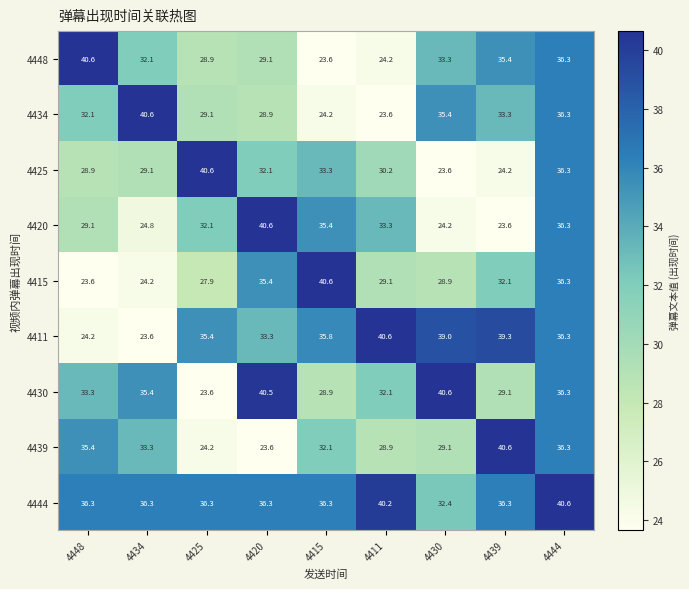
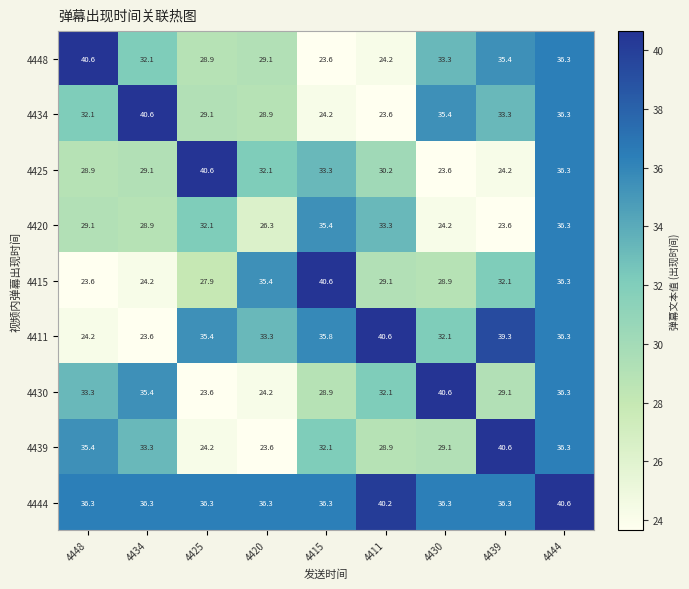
  {
    "4448": {
      "4448": 40.6,
      "4434": 32.1,
      "4425": 28.9,
      "4420": 29.1,
      "4415": 23.6,
      "4411": 24.2,
      "4430": 33.3,
      "4439": 35.4,
      "4444": 36.3
    },
    "4434": {
      "4448": 32.1,
      "4434": 40.6,
      "4425": 29.1,
      "4420": 28.9,
      "4415": 24.2,
      "4411": 23.6,
      "4430": 35.4,
      "4439": 33.3,
      "4444": 36.3
    },
    "4425": {
      "4448": 28.9,
      "4434": 29.1,
      "4425": 40.6,
      "4420": 32.1,
      "4415": 33.3,
      "4411": 30.2,
      "4430": 23.6,
      "4439": 24.2,
      "4444": 36.3
    },
    "4420": {
      "4448": 29.1,
-     "4434": 24.8,
+     "4434": 28.9,
      "4425": 32.1,
-     "4420": 40.6,
+     "4420": 26.3,
      "4415": 35.4,
      "4411": 33.3,
      "4430": 24.2,
      "4439": 23.6,
      "4444": 36.3
    },
    "4415": {
      "4448": 23.6,
      "4434": 24.2,
      "4425": 27.9,
      "4420": 35.4,
      "4415": 40.6,
      "4411": 29.1,
      "4430": 28.9,
      "4439": 32.1,
      "4444": 36.3
    },
    "4411": {
      "4448": 24.2,
      "4434": 23.6,
      "4425": 35.4,
      "4420": 33.3,
      "4415": 35.8,
      "4411": 40.6,
-     "4430": 39.0,
+     "4430": 32.1,
      "4439": 39.3,
      "4444": 36.3
    },
    "4430": {
      "4448": 33.3,
      "4434": 35.4,
      "4425": 23.6,
-     "4420": 40.5,
+     "4420": 24.2,
      "4415": 28.9,
      "4411": 32.1,
      "4430": 40.6,
      "4439": 29.1,
      "4444": 36.3
    },
    "4439": {
      "4448": 35.4,
      "4434": 33.3,
      "4425": 24.2,
      "4420": 23.6,
      "4415": 32.1,
      "4411": 28.9,
      "4430": 29.1,
      "4439": 40.6,
      "4444": 36.3
    },
    "4444": {
      "4448": 36.3,
      "4434": 36.3,
      "4425": 36.3,
      "4420": 36.3,
      "4415": 36.3,
      "4411": 40.2,
-     "4430": 32.4,
+     "4430": 36.3,
      "4439": 36.3,
      "4444": 40.6
    }
  }
